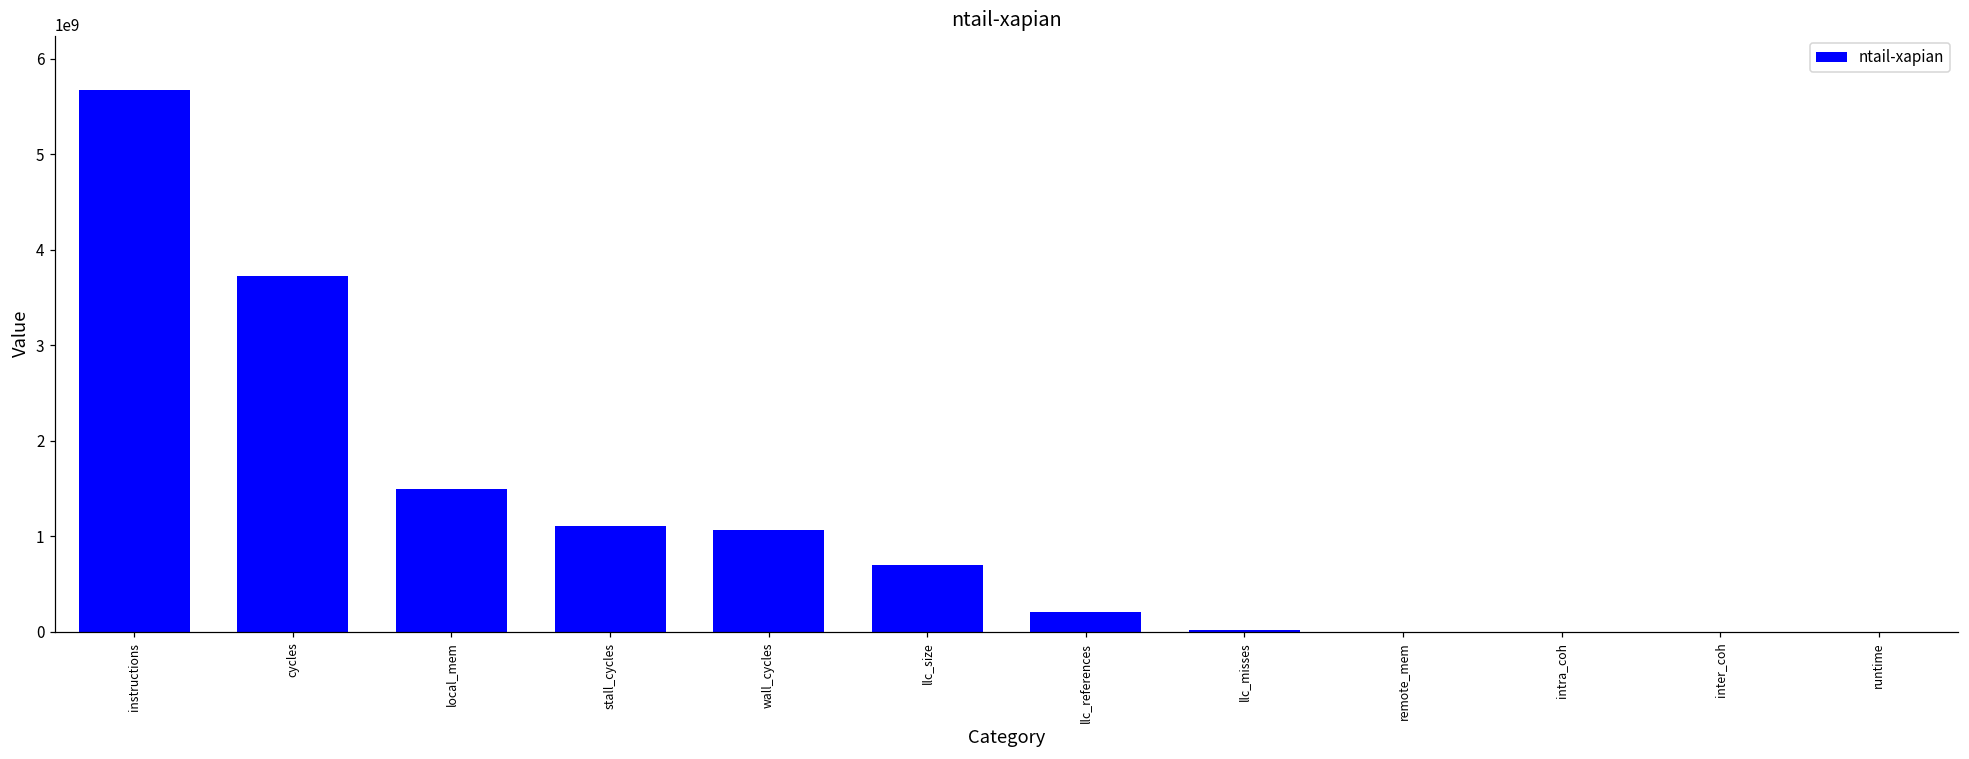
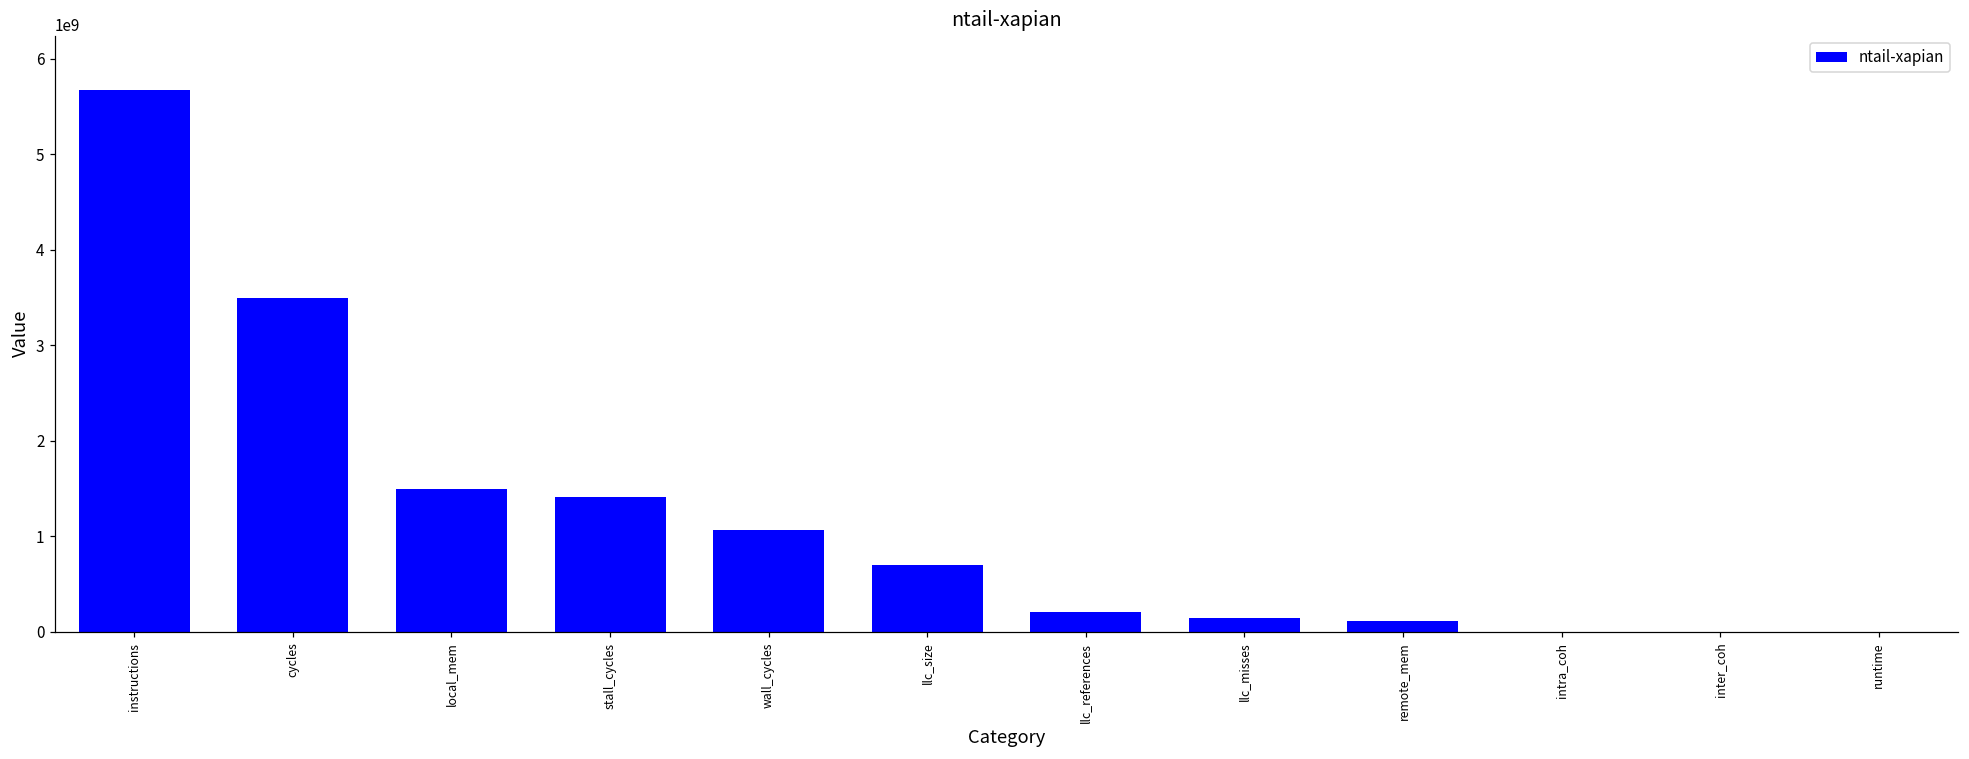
  {
    "instructions": 5700000000,
-   "cycles": 3700000000,
+   "cycles": 3500000000,
    "local_mem": 1500000000,
-   "stall_cycles": 1100000000,
+   "stall_cycles": 1400000000,
    "wall_cycles": 1100000000,
    "llc_size": 700000000,
    "llc_references": 200000000,
-   "llc_misses": 0,
-   "remote_mem": 0
+   "llc_misses": 100000000,
+   "remote_mem": 100000000
  }
